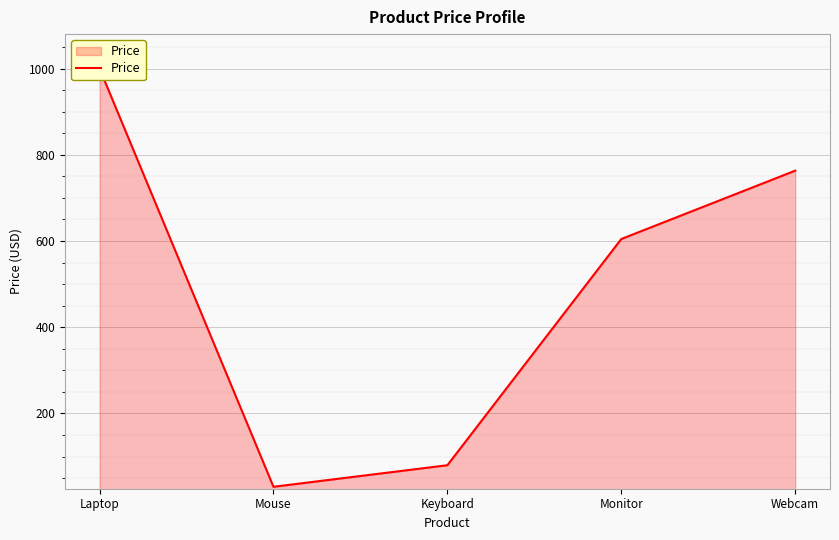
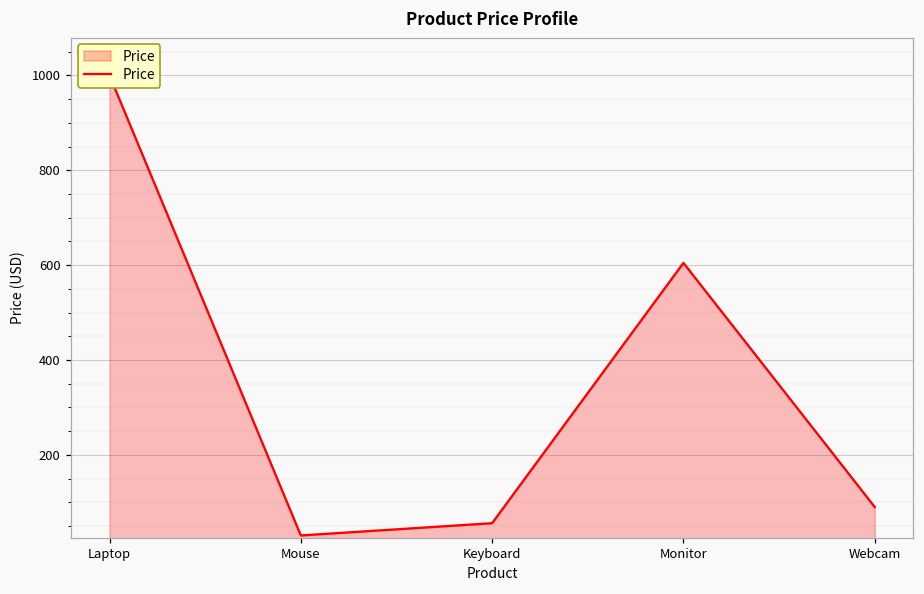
  {
    "Mouse": 30,
-   "Keyboard": 80,
+   "Keyboard": 60,
    "Monitor": 600,
-   "Webcam": 760
+   "Webcam": 90
  }
